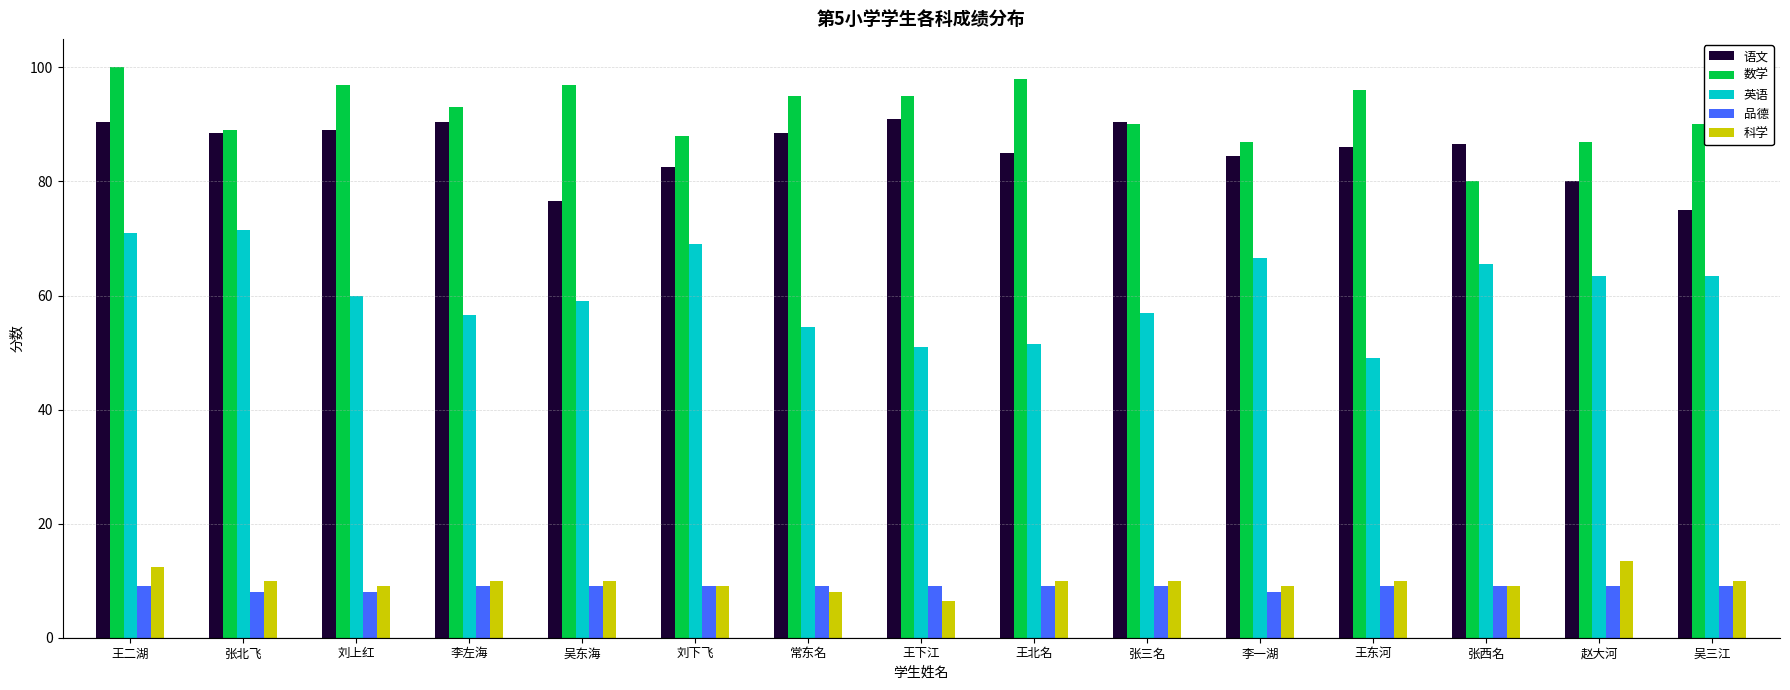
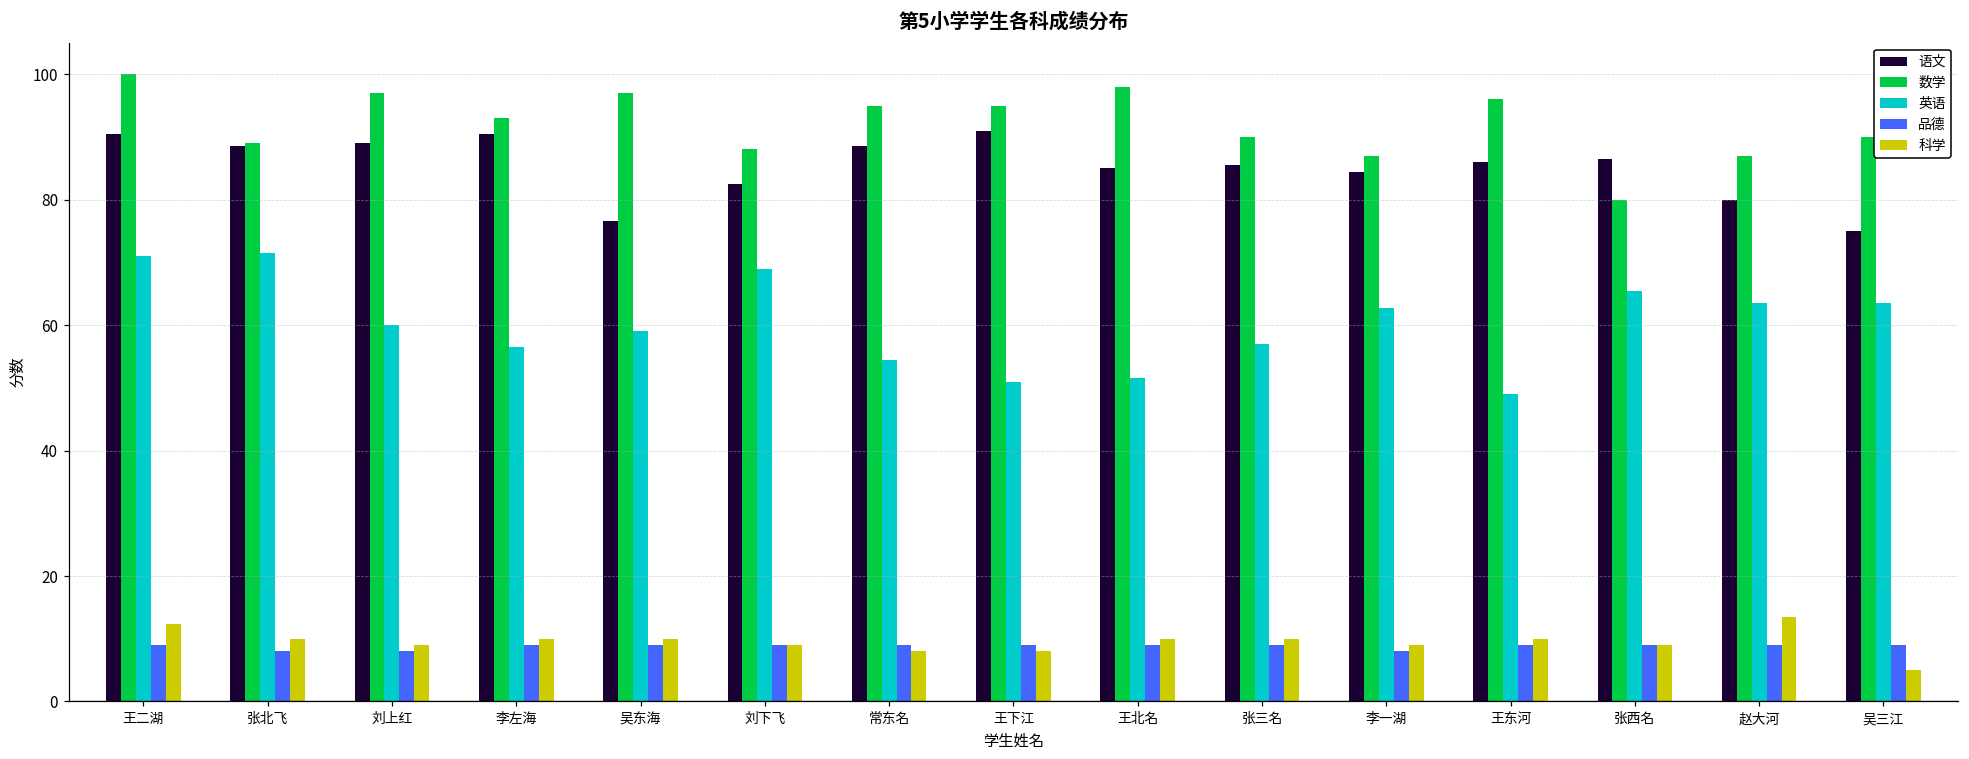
  {
    "语文": {
      "王二湖": 91,
      "张北飞": 89,
      "刘上红": 89,
      "李左海": 91,
      "吴东海": 77,
      "刘下飞": 83,
      "常东名": 89,
      "王下江": 91,
      "王北名": 85,
-     "张三名": 91,
+     "张三名": 86,
      "李一湖": 84,
      "王东河": 86,
      "张西名": 87,
      "赵大河": 80,
      "吴三江": 75
    },
    "数学": {
      "王二湖": 100,
      "张北飞": 89,
      "刘上红": 97,
      "李左海": 93,
      "吴东海": 97,
      "刘下飞": 88,
      "常东名": 95,
      "王下江": 95,
      "王北名": 98,
      "张三名": 90,
      "李一湖": 87,
      "王东河": 96,
      "张西名": 80,
      "赵大河": 87,
      "吴三江": 90
    },
    "英语": {
      "王二湖": 71,
      "张北飞": 72,
      "刘上红": 60,
      "李左海": 57,
      "吴东海": 59,
      "刘下飞": 69,
      "常东名": 55,
      "王下江": 51,
      "王北名": 52,
      "张三名": 57,
-     "李一湖": 67,
+     "李一湖": 63,
      "王东河": 49,
      "张西名": 66,
      "赵大河": 64,
      "吴三江": 64
    },
    "品德": {
      "王二湖": 9,
      "张北飞": 8,
      "刘上红": 8,
      "李左海": 9,
      "吴东海": 9,
      "刘下飞": 9,
      "常东名": 9,
      "王下江": 9,
      "王北名": 9,
      "张三名": 9,
      "李一湖": 8,
      "王东河": 9,
      "张西名": 9,
      "赵大河": 9,
      "吴三江": 9
    },
    "科学": {
      "王二湖": 12,
      "张北飞": 10,
      "刘上红": 9,
      "李左海": 10,
      "吴东海": 10,
      "刘下飞": 9,
      "常东名": 8,
-     "王下江": 7,
+     "王下江": 8,
      "王北名": 10,
      "张三名": 10,
      "李一湖": 9,
      "王东河": 10,
      "张西名": 9,
      "赵大河": 14,
-     "吴三江": 10
+     "吴三江": 5
    }
  }
